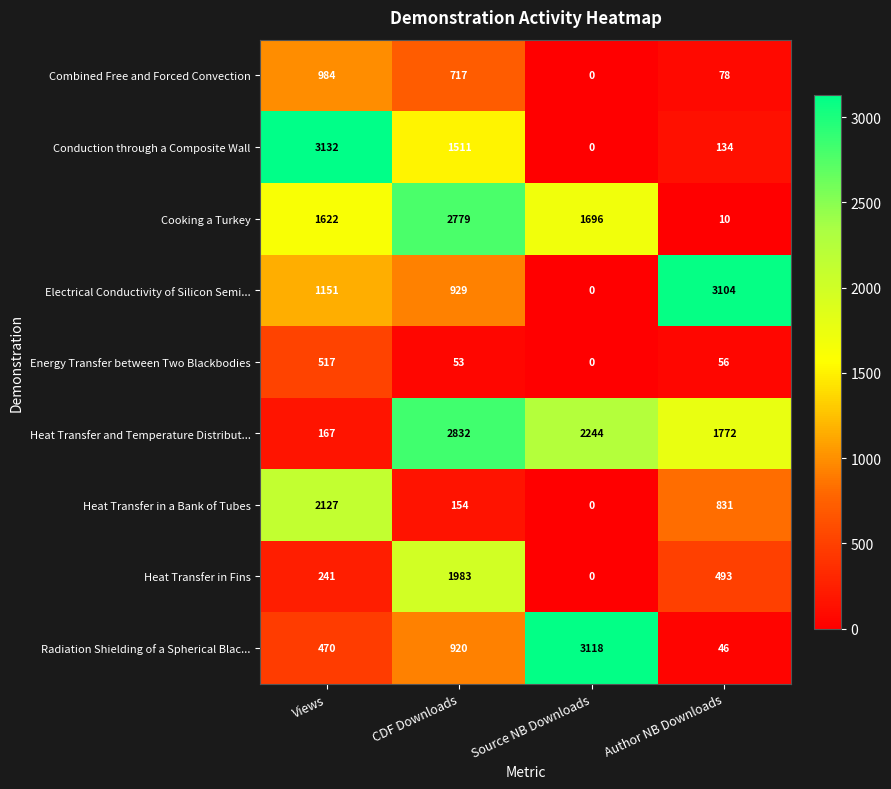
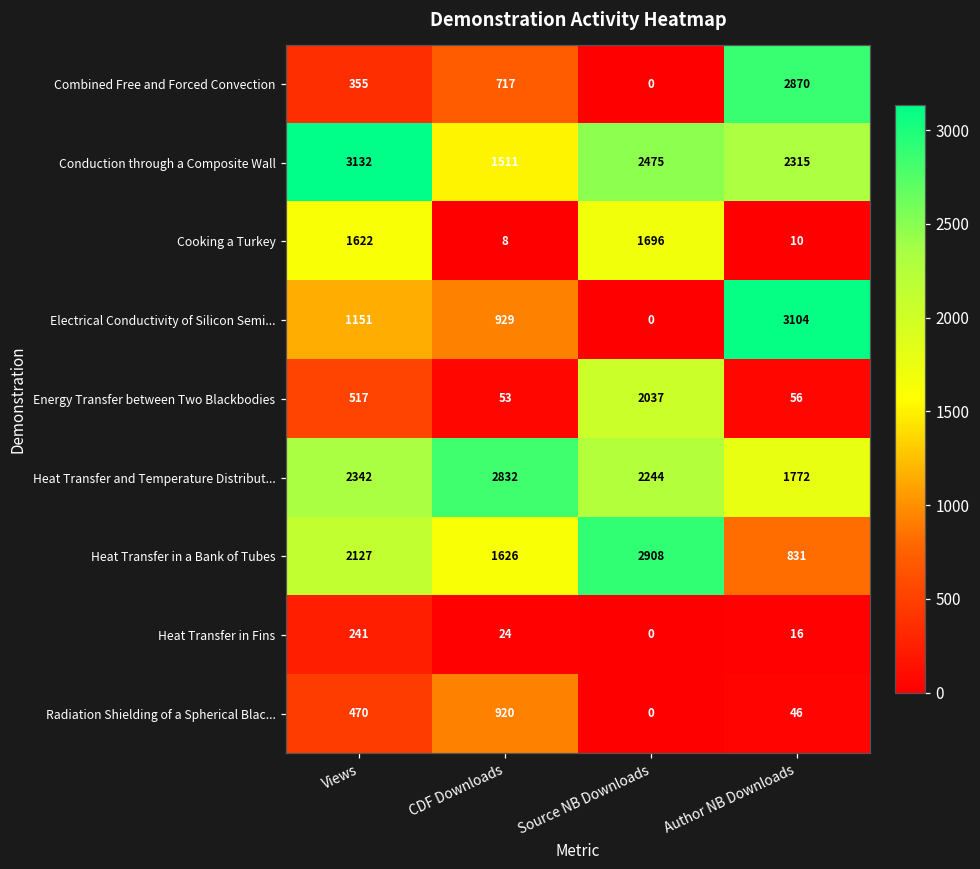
  {
    "Combined Free and Forced Convection": {
-     "Views": 984,
+     "Views": 355,
      "CDF Downloads": 717,
      "Source NB Downloads": 0,
-     "Author NB Downloads": 78
+     "Author NB Downloads": 2870
    },
    "Conduction through a Composite Wall": {
      "Views": 3132,
      "CDF Downloads": 1511,
-     "Source NB Downloads": 0,
-     "Author NB Downloads": 134
+     "Source NB Downloads": 2475,
+     "Author NB Downloads": 2315
    },
    "Cooking a Turkey": {
      "Views": 1622,
-     "CDF Downloads": 2779,
+     "CDF Downloads": 8,
      "Source NB Downloads": 1696,
      "Author NB Downloads": 10
    },
    "Electrical Conductivity of Silicon Semi...": {
      "Views": 1151,
      "CDF Downloads": 929,
      "Source NB Downloads": 0,
      "Author NB Downloads": 3104
    },
    "Energy Transfer between Two Blackbodies": {
      "Views": 517,
      "CDF Downloads": 53,
-     "Source NB Downloads": 0,
+     "Source NB Downloads": 2037,
      "Author NB Downloads": 56
    },
    "Heat Transfer and Temperature Distribut...": {
-     "Views": 167,
+     "Views": 2342,
      "CDF Downloads": 2832,
      "Source NB Downloads": 2244,
      "Author NB Downloads": 1772
    },
    "Heat Transfer in a Bank of Tubes": {
      "Views": 2127,
-     "CDF Downloads": 154,
-     "Source NB Downloads": 0,
+     "CDF Downloads": 1626,
+     "Source NB Downloads": 2908,
      "Author NB Downloads": 831
    },
    "Heat Transfer in Fins": {
      "Views": 241,
-     "CDF Downloads": 1983,
+     "CDF Downloads": 24,
      "Source NB Downloads": 0,
-     "Author NB Downloads": 493
+     "Author NB Downloads": 16
    },
    "Radiation Shielding of a Spherical Blac...": {
      "Views": 470,
      "CDF Downloads": 920,
-     "Source NB Downloads": 3118,
+     "Source NB Downloads": 0,
      "Author NB Downloads": 46
    }
  }
